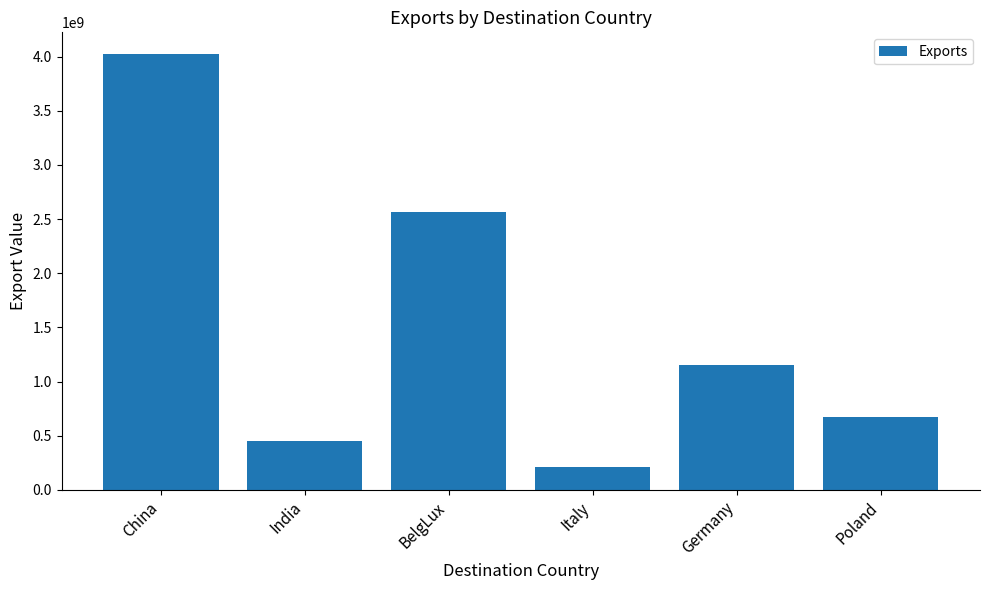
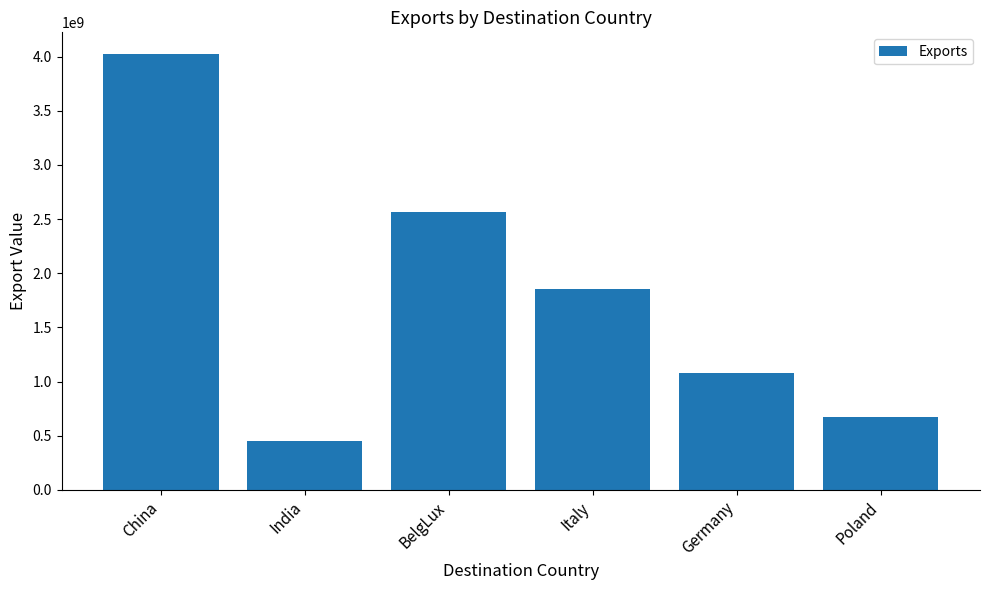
  {
    "China": 4020000000,
    "India": 450000000,
    "BelgLux": 2570000000,
-   "Italy": 210000000,
-   "Germany": 1150000000,
+   "Italy": 1850000000,
+   "Germany": 1080000000,
    "Poland": 670000000
  }
